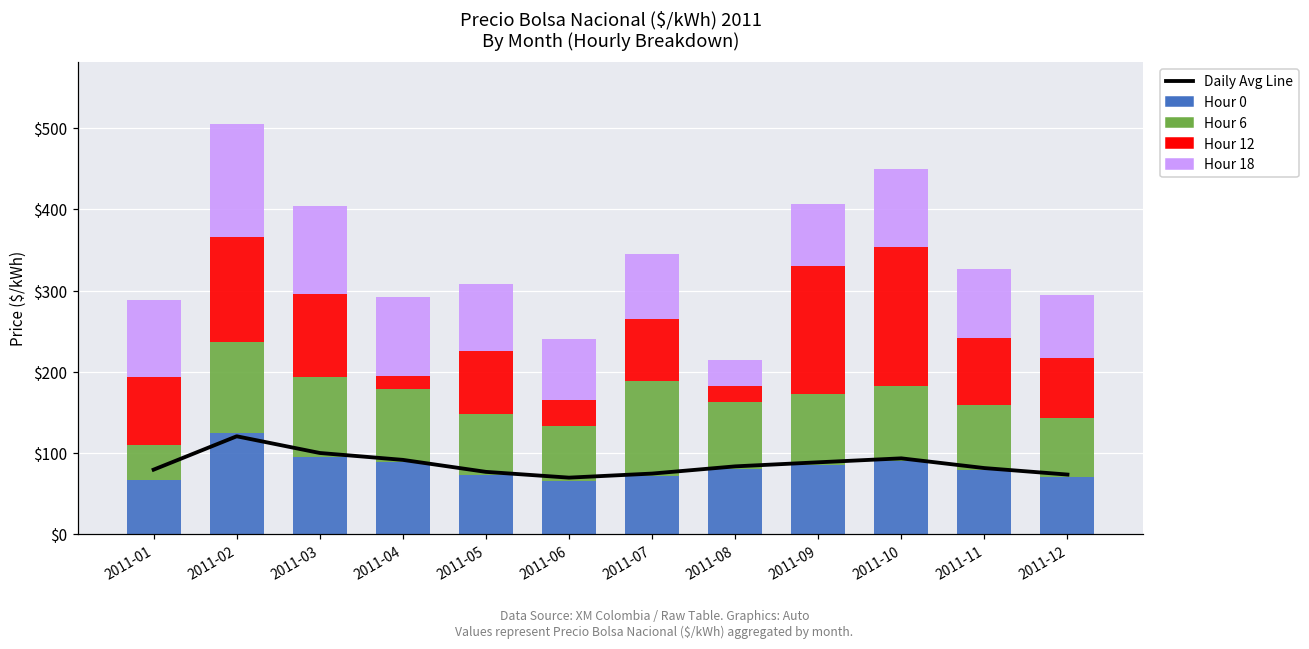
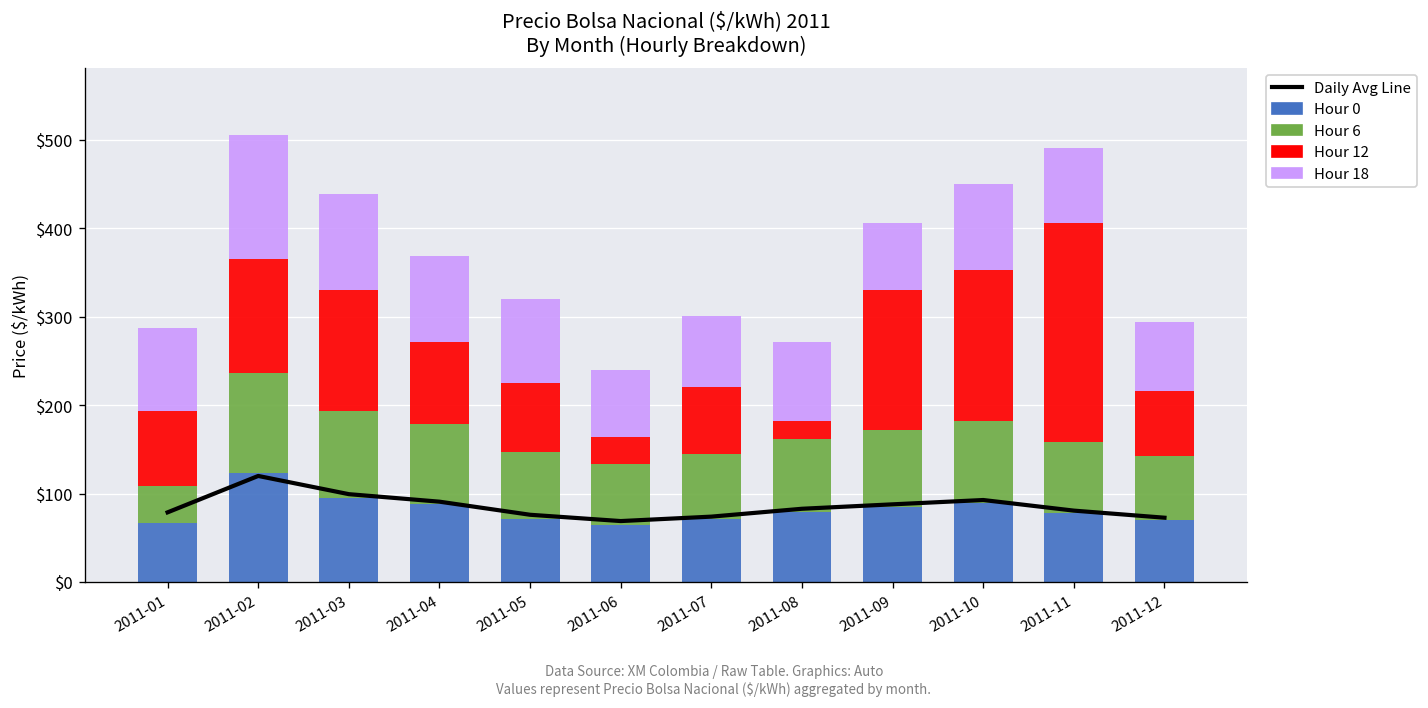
  {
    "Hour 0": {
      "2011-01": "$70",
      "2011-02": "$120",
      "2011-03": "$100",
      "2011-04": "$90",
      "2011-05": "$70",
      "2011-06": "$70",
      "2011-07": "$70",
      "2011-08": "$80",
      "2011-09": "$90",
      "2011-10": "$90",
      "2011-11": "$80",
      "2011-12": "$70"
    },
    "Hour 6": {
      "2011-01": "$40",
      "2011-02": "$110",
      "2011-03": "$100",
      "2011-04": "$90",
      "2011-05": "$80",
      "2011-06": "$70",
-     "2011-07": "$120",
+     "2011-07": "$70",
      "2011-08": "$80",
      "2011-09": "$90",
      "2011-10": "$90",
      "2011-11": "$80",
      "2011-12": "$70"
    },
    "Hour 12": {
      "2011-01": "$80",
      "2011-02": "$130",
-     "2011-03": "$100",
-     "2011-04": "$20",
+     "2011-03": "$140",
+     "2011-04": "$90",
      "2011-05": "$80",
      "2011-06": "$30",
      "2011-07": "$80",
      "2011-08": "$20",
      "2011-09": "$160",
      "2011-10": "$170",
-     "2011-11": "$80",
+     "2011-11": "$250",
      "2011-12": "$70"
    },
    "Hour 18": {
      "2011-01": "$90",
      "2011-02": "$140",
      "2011-03": "$110",
      "2011-04": "$100",
-     "2011-05": "$80",
+     "2011-05": "$100",
      "2011-06": "$80",
      "2011-07": "$80",
-     "2011-08": "$30",
+     "2011-08": "$90",
      "2011-09": "$80",
      "2011-10": "$100",
      "2011-11": "$90",
      "2011-12": "$80"
    }
  }
